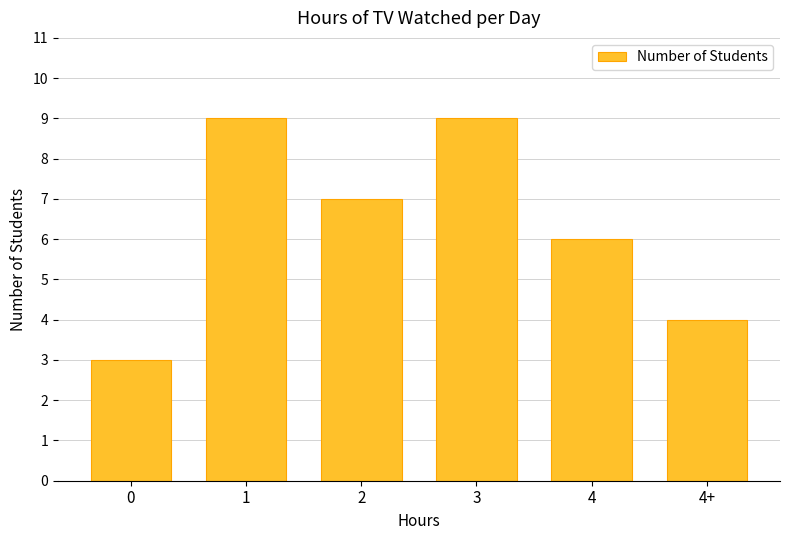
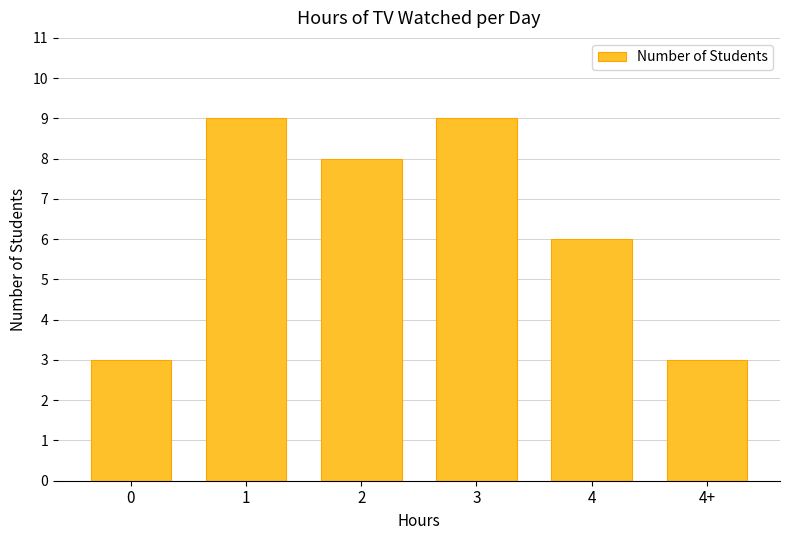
  {
    "0": 3,
    "1": 9,
-   "2": 7,
+   "2": 8,
    "3": 9,
    "4": 6,
-   "4+": 4
+   "4+": 3
  }
